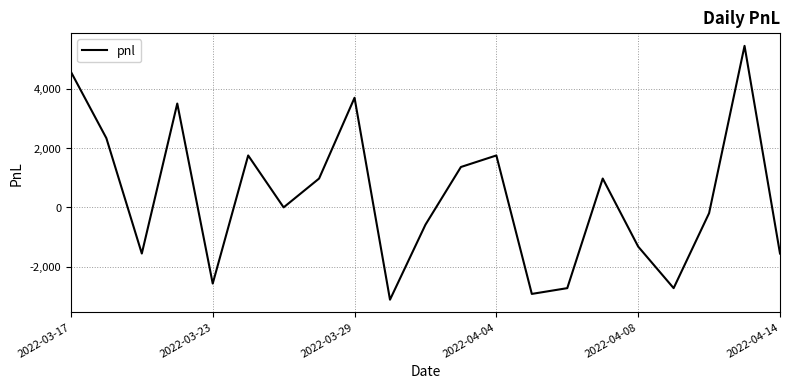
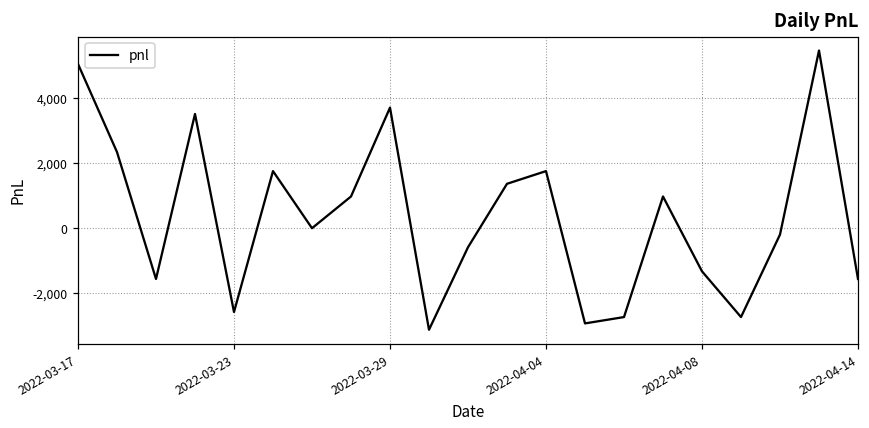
  {
-   "2022-03-17": "4,600",
+   "2022-03-17": "5,000",
    "2022-03-23": "-2,600",
    "2022-03-29": "3,700",
    "2022-04-04": "1,800",
    "2022-04-08": "-1,300",
    "2022-04-14": "-1,600"
  }
